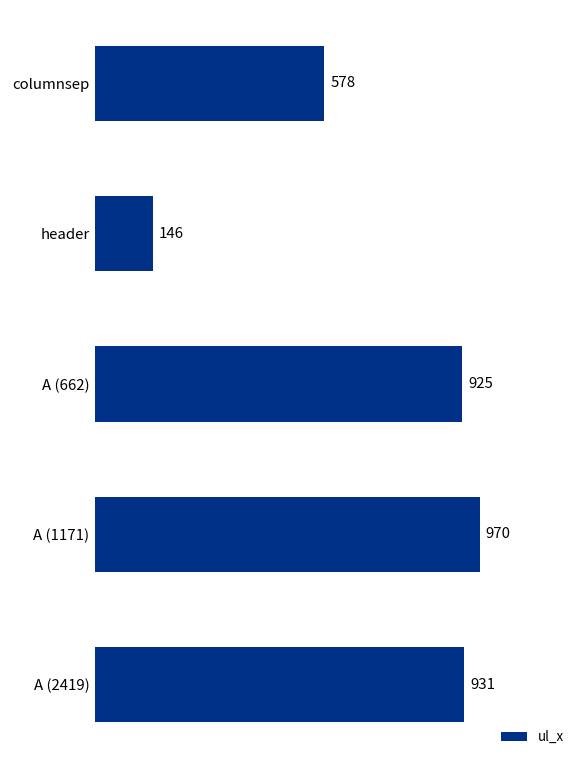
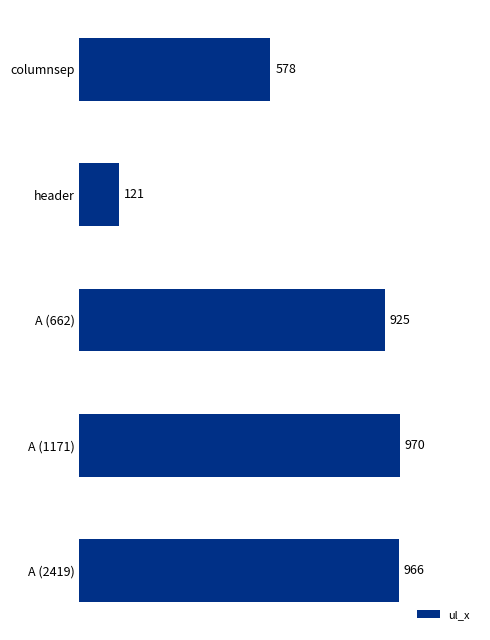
  {
    "columnsep": 578,
-   "header": 146,
+   "header": 121,
    "A (662)": 925,
    "A (1171)": 970,
-   "A (2419)": 931
+   "A (2419)": 966
  }
